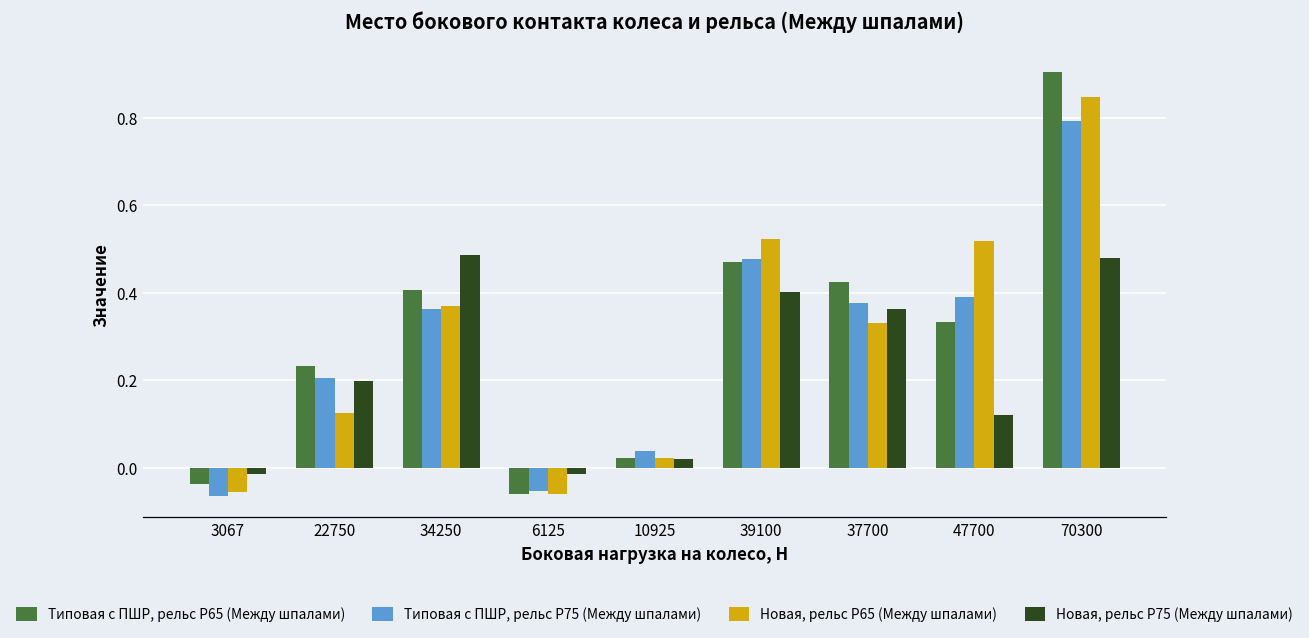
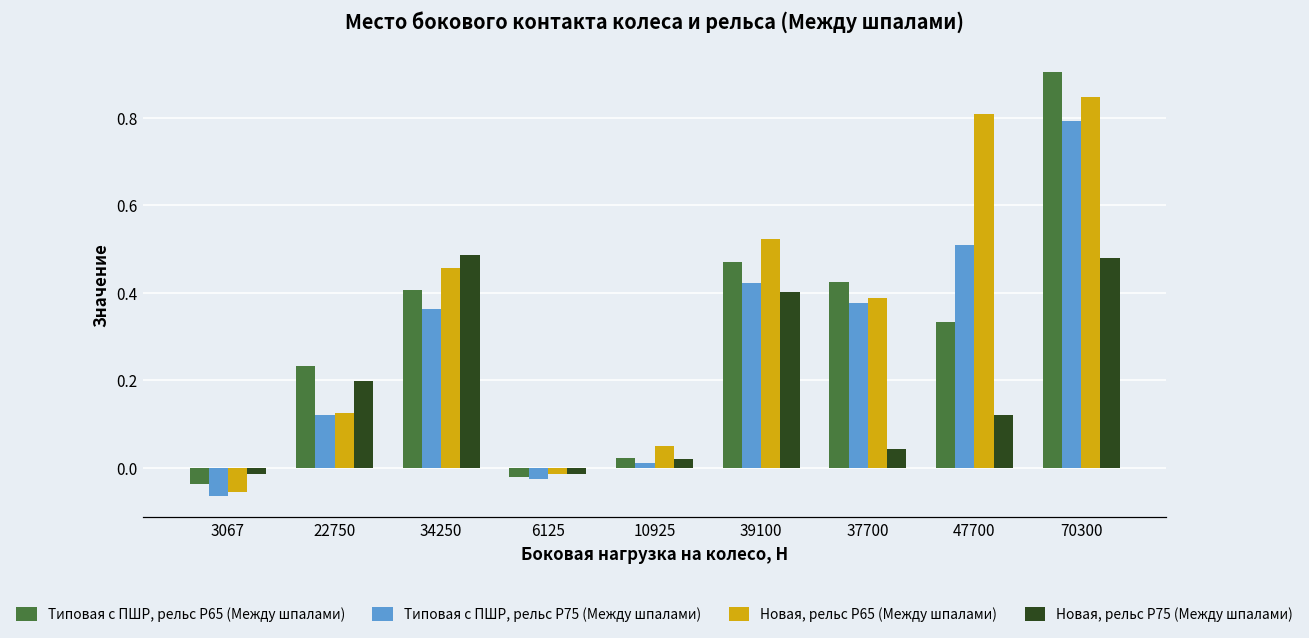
  {
    "Типовая с ПШР, рельс Р65 (Между шпалами)": {
      "3067": -0.04,
      "22750": 0.23,
      "34250": 0.41,
-     "6125": -0.06,
+     "6125": -0.02,
      "10925": 0.02,
      "39100": 0.47,
      "37700": 0.42,
      "47700": 0.33,
      "70300": 0.90
    },
    "Типовая с ПШР, рельс Р75 (Между шпалами)": {
      "3067": -0.06,
-     "22750": 0.21,
+     "22750": 0.12,
      "34250": 0.36,
-     "6125": -0.05,
-     "10925": 0.04,
-     "39100": 0.48,
+     "6125": -0.03,
+     "10925": 0.01,
+     "39100": 0.42,
      "37700": 0.38,
-     "47700": 0.39,
+     "47700": 0.51,
      "70300": 0.79
    },
    "Новая, рельс Р65 (Между шпалами)": {
      "3067": -0.05,
      "22750": 0.13,
-     "34250": 0.37,
-     "6125": -0.06,
-     "10925": 0.02,
+     "34250": 0.46,
+     "6125": -0.01,
+     "10925": 0.05,
      "39100": 0.52,
-     "37700": 0.33,
-     "47700": 0.52,
+     "37700": 0.39,
+     "47700": 0.81,
      "70300": 0.85
    },
    "Новая, рельс Р75 (Между шпалами)": {
      "3067": -0.01,
      "22750": 0.20,
      "34250": 0.49,
      "6125": -0.01,
      "10925": 0.02,
      "39100": 0.40,
-     "37700": 0.36,
+     "37700": 0.04,
      "47700": 0.12,
      "70300": 0.48
    }
  }
